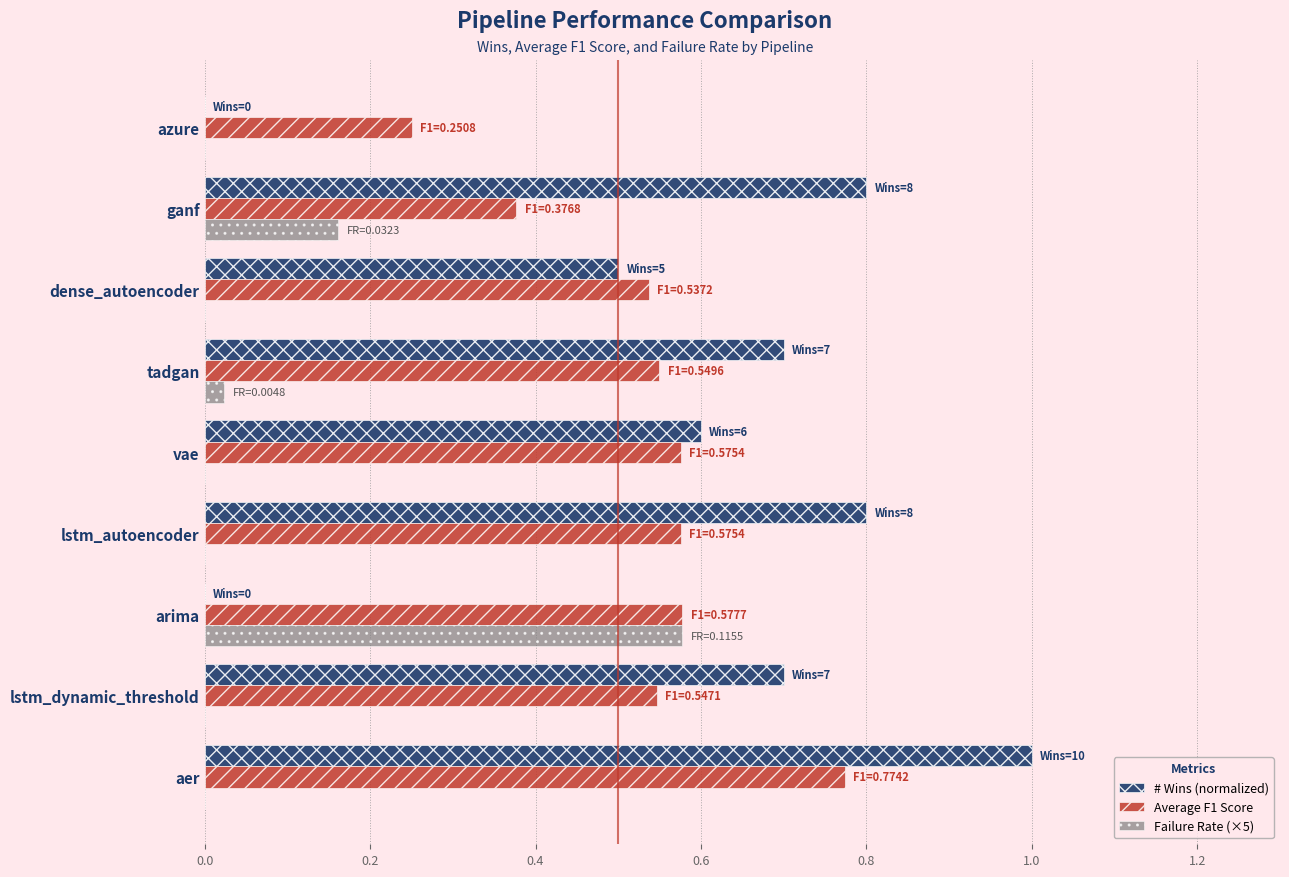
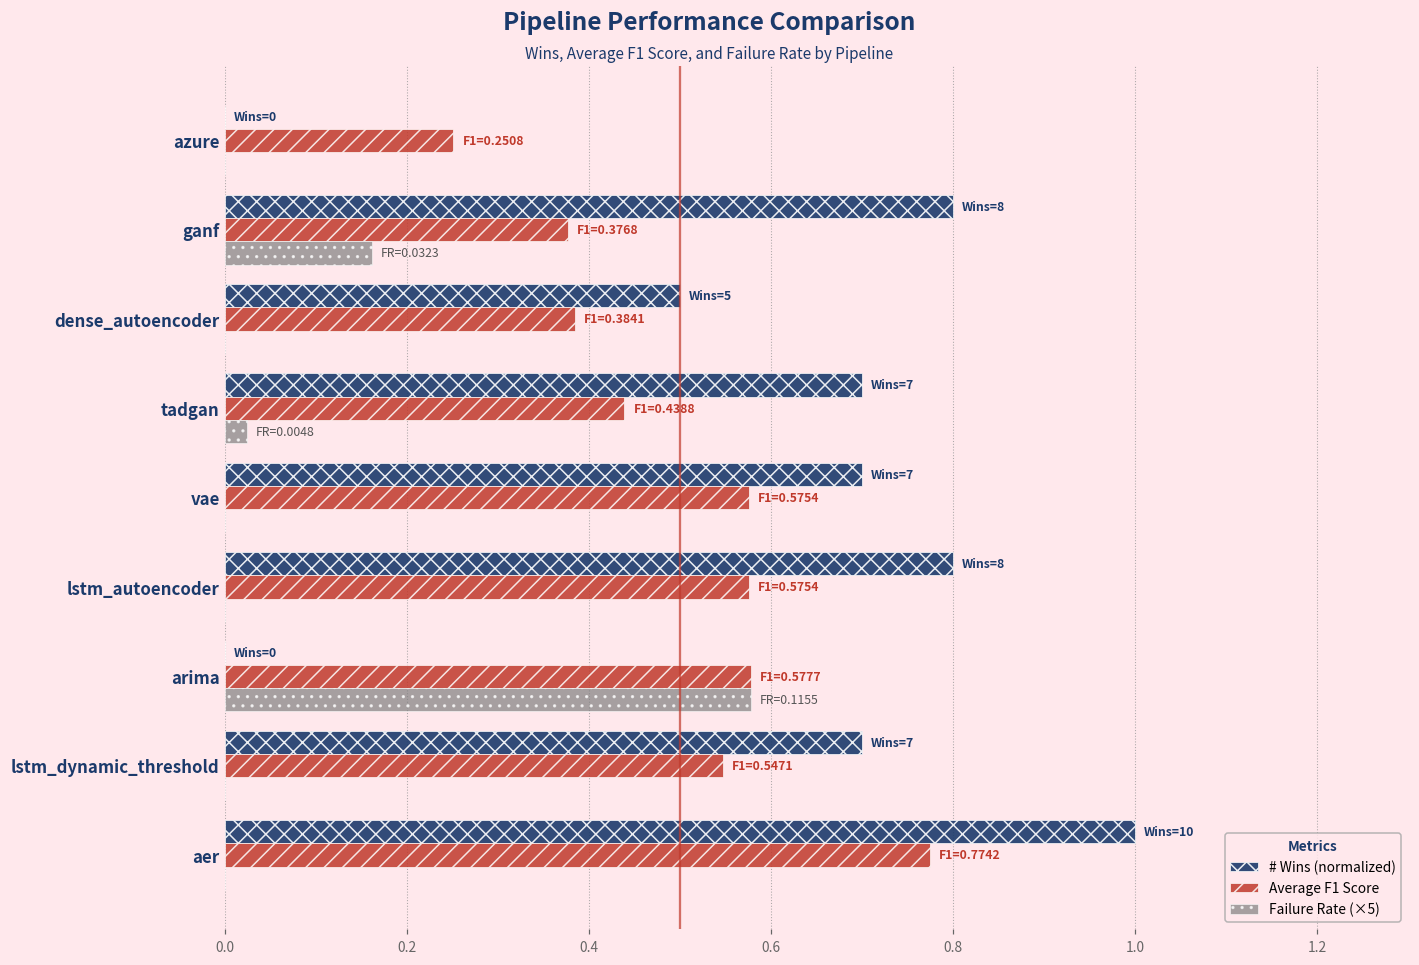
  {
    "# Wins (normalized)": {
      "azure": 0,
-     "vae": 6,
+     "vae": 7,
      "arima": 0
    },
    "Average F1 Score": {
      "azure": 0.2508,
      "ganf": 0.3768,
-     "dense_autoencoder": 0.5372,
-     "tadgan": 0.5496,
+     "dense_autoencoder": 0.3841,
+     "tadgan": 0.4388,
      "vae": 0.5754,
      "lstm_autoencoder": 0.5754,
      "arima": 0.5777,
      "lstm_dynamic_threshold": 0.5471,
      "aer": 0.7742
    },
    "Failure Rate (×5)": {
      "azure": 0.00,
      "dense_autoencoder": 0.00,
      "vae": 0.00,
      "lstm_autoencoder": 0.00,
      "lstm_dynamic_threshold": 0.00,
      "aer": 0.00
    }
  }
